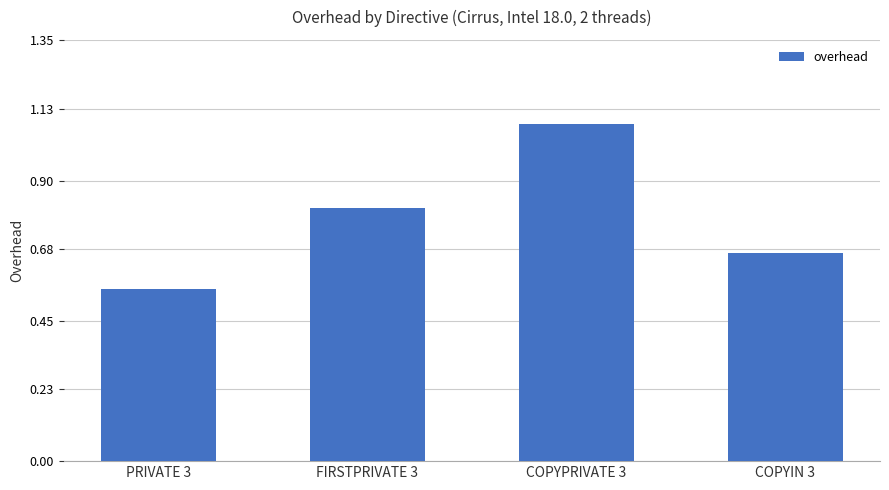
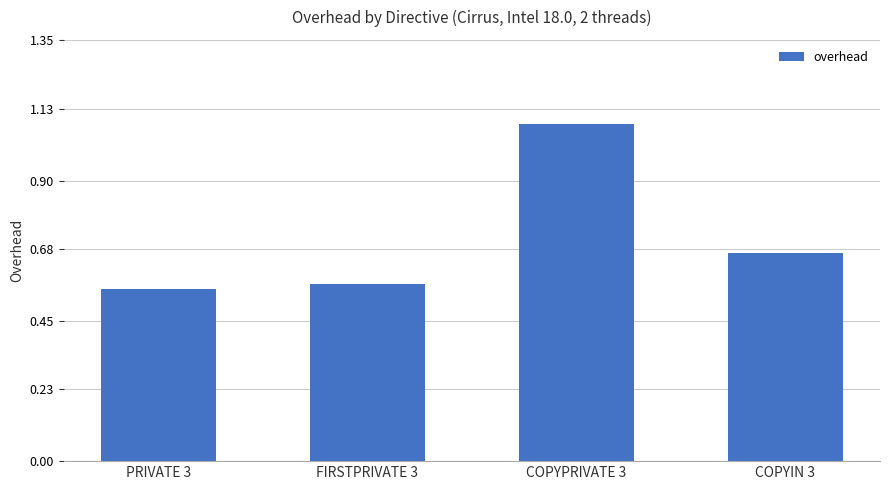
  {
    "PRIVATE 3": 0.55,
-   "FIRSTPRIVATE 3": 0.81,
+   "FIRSTPRIVATE 3": 0.57,
    "COPYPRIVATE 3": 1.08,
    "COPYIN 3": 0.67
  }
